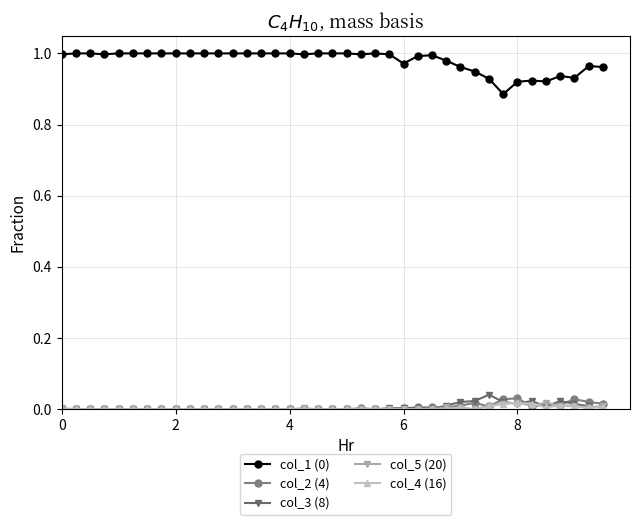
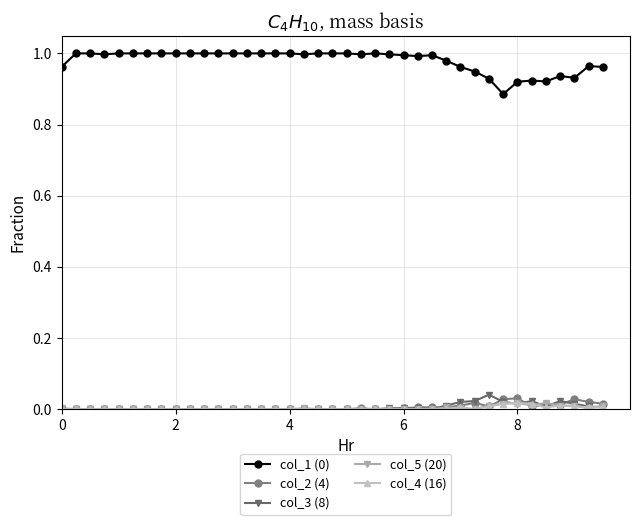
  {
    "col_1 (0)": {
-     "0": 1.00,
+     "0": 0.96,
      "2": 1.00,
      "4": 1.00,
-     "6": 0.97,
+     "6": 0.99,
      "8": 0.92
    }
  }
